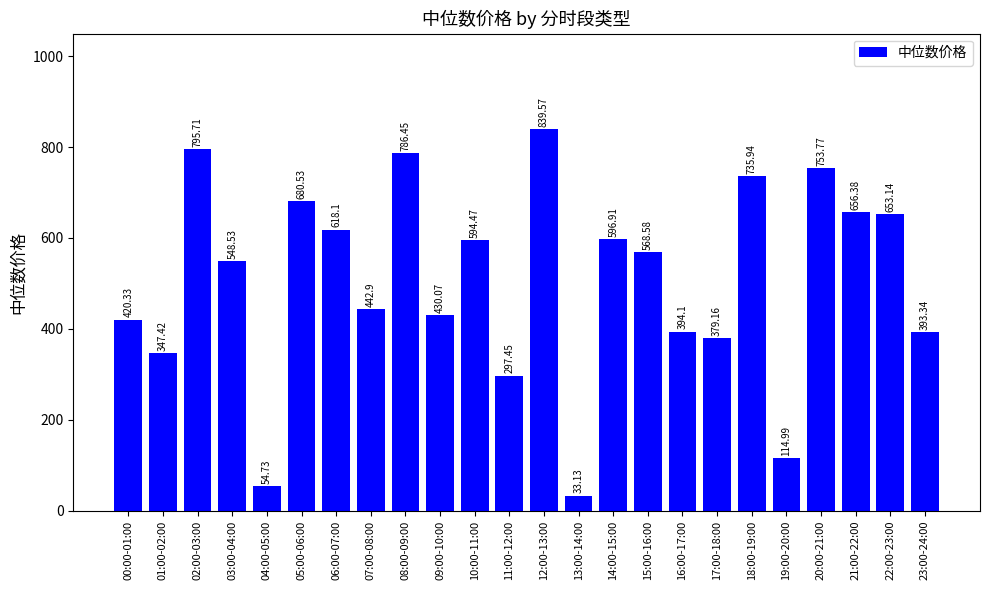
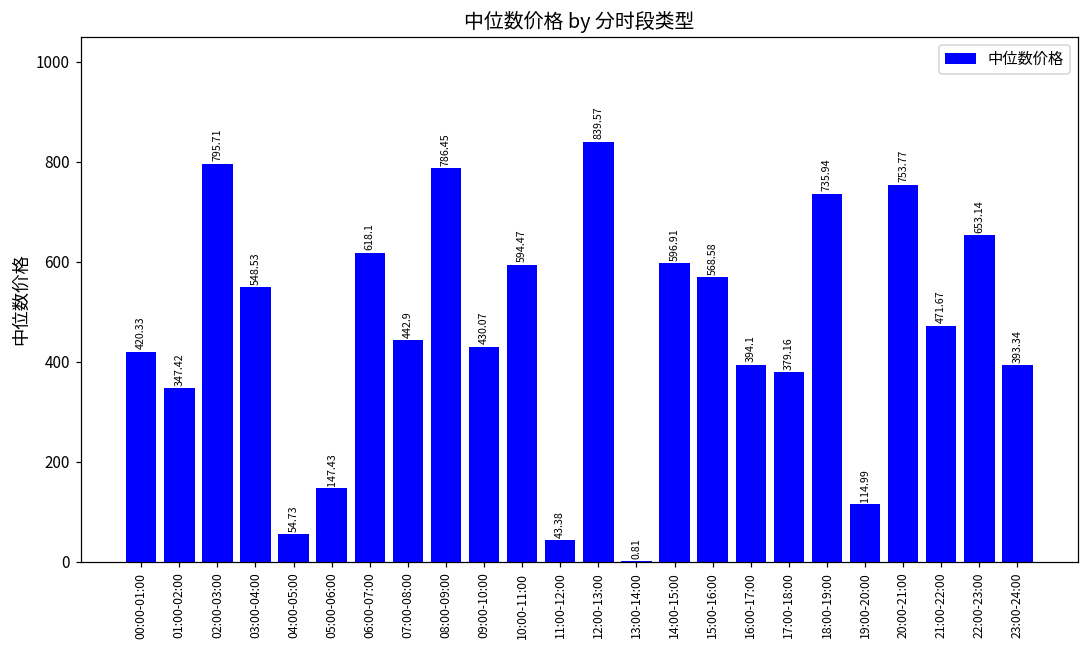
  {
    "00:00-01:00": 420.33,
    "01:00-02:00": 347.42,
    "02:00-03:00": 795.71,
    "03:00-04:00": 548.53,
    "04:00-05:00": 54.73,
-   "05:00-06:00": 680.53,
+   "05:00-06:00": 147.43,
    "06:00-07:00": 618.1,
    "07:00-08:00": 442.9,
    "08:00-09:00": 786.45,
    "09:00-10:00": 430.07,
    "10:00-11:00": 594.47,
-   "11:00-12:00": 297.45,
+   "11:00-12:00": 43.38,
    "12:00-13:00": 839.57,
-   "13:00-14:00": 33.13,
+   "13:00-14:00": 0.81,
    "14:00-15:00": 596.91,
    "15:00-16:00": 568.58,
    "16:00-17:00": 394.1,
    "17:00-18:00": 379.16,
    "18:00-19:00": 735.94,
    "19:00-20:00": 114.99,
    "20:00-21:00": 753.77,
-   "21:00-22:00": 656.38,
+   "21:00-22:00": 471.67,
    "22:00-23:00": 653.14,
    "23:00-24:00": 393.34
  }
